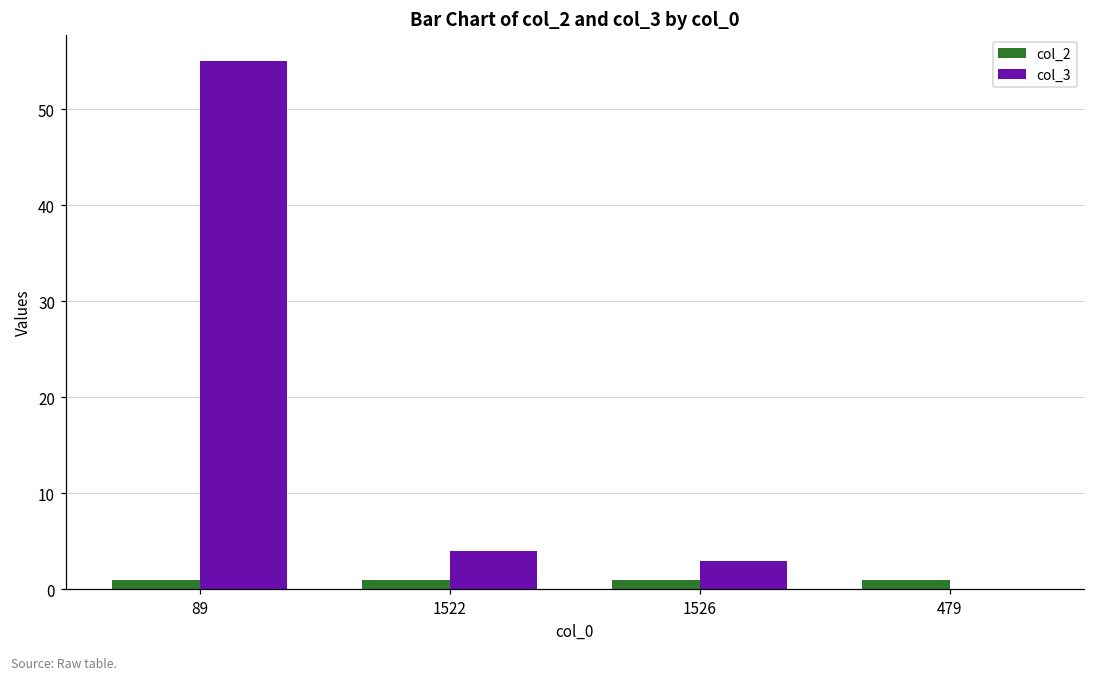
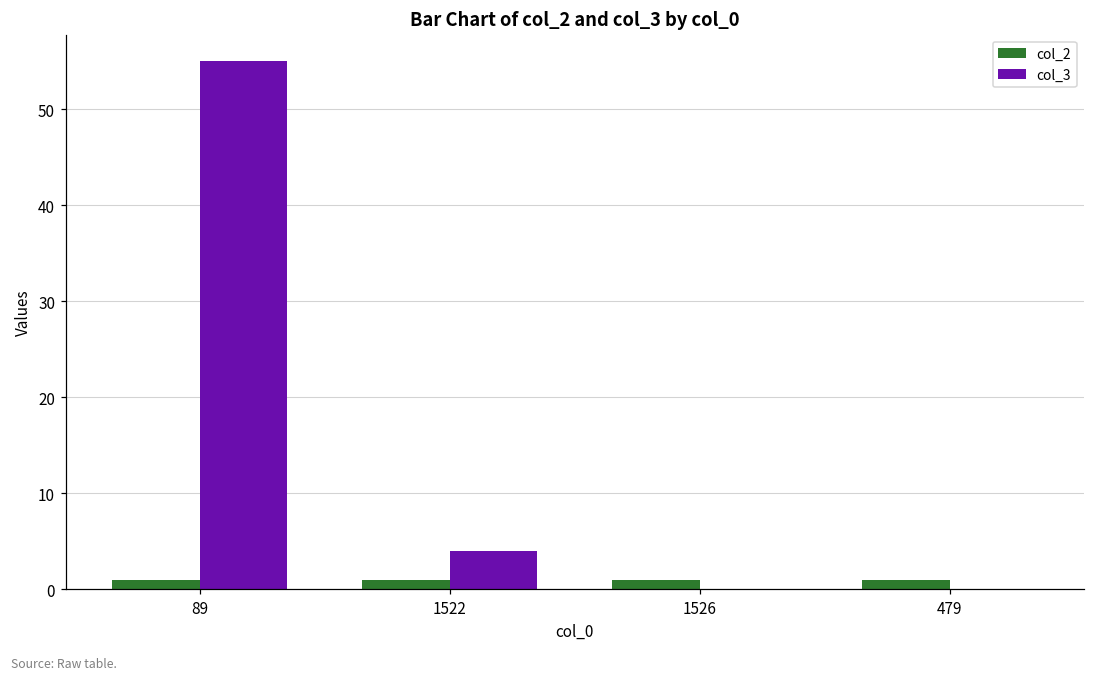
  {
    "col_2": {
      "89": 1,
      "1522": 1,
      "1526": 1,
      "479": 1
    },
    "col_3": {
      "89": 55,
      "1522": 4,
-     "1526": 3,
+     "1526": 0,
      "479": 0
    }
  }
